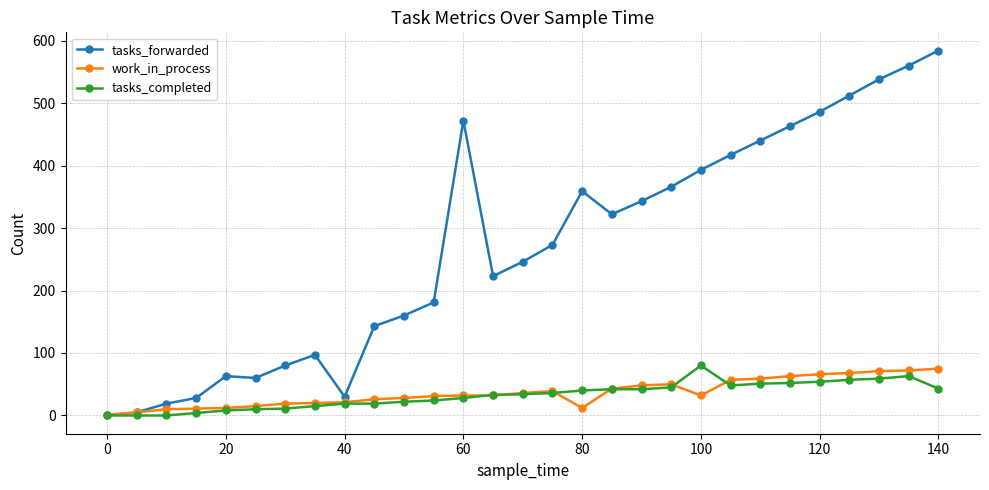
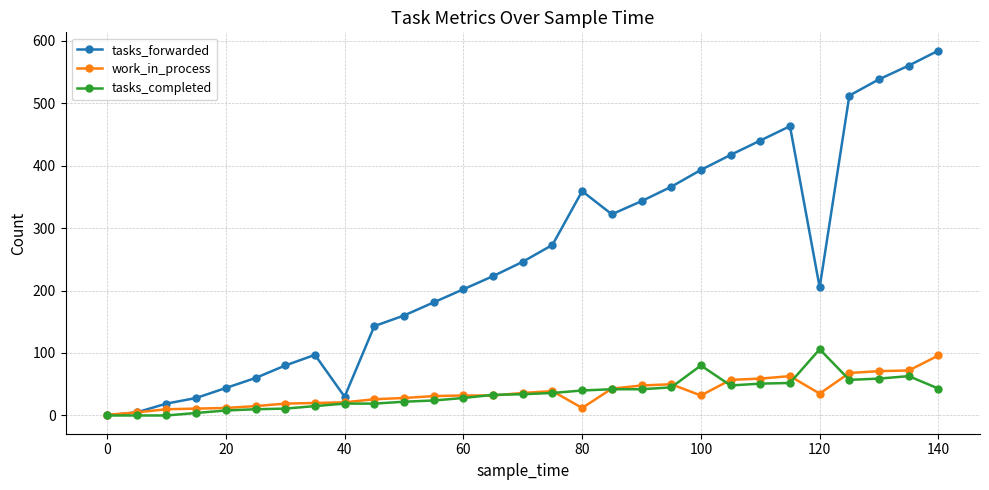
  {
    "tasks_forwarded": {
-     "20": 60,
+     "20": 40,
      "40": 30,
-     "60": 470,
+     "60": 200,
      "80": 360,
      "100": 390,
-     "120": 490,
+     "120": 210,
      "140": 580
    },
    "work_in_process": {
      "80": 10,
      "100": 30,
-     "120": 70,
-     "140": 80
+     "120": 40,
+     "140": 100
    },
    "tasks_completed": {
      "80": 40,
      "100": 80,
-     "120": 50,
+     "120": 110,
      "140": 40
    }
  }
